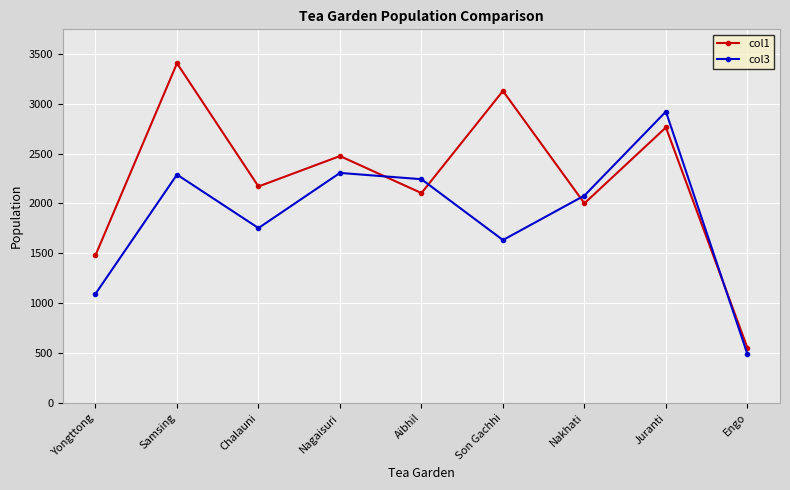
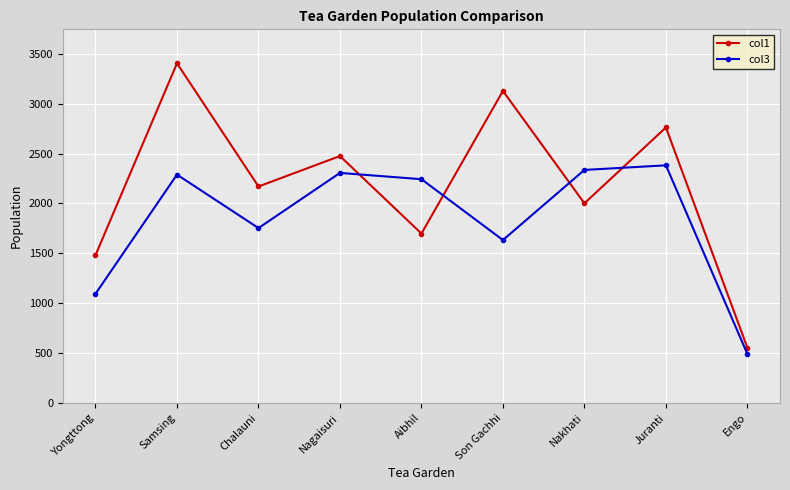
  {
    "col1": {
      "Yongttong": 1500,
      "Samsing": 3400,
      "Chalauni": 2200,
      "Nagaisuri": 2500,
-     "Aibhil": 2100,
+     "Aibhil": 1700,
      "Son Gachhi": 3100,
      "Nakhati": 2000,
      "Juranti": 2800,
      "Engo": 600
    },
    "col3": {
      "Yongttong": 1100,
      "Samsing": 2300,
      "Chalauni": 1800,
      "Nagaisuri": 2300,
      "Aibhil": 2200,
      "Son Gachhi": 1600,
-     "Nakhati": 2100,
-     "Juranti": 2900,
+     "Nakhati": 2300,
+     "Juranti": 2400,
      "Engo": 500
    }
  }
